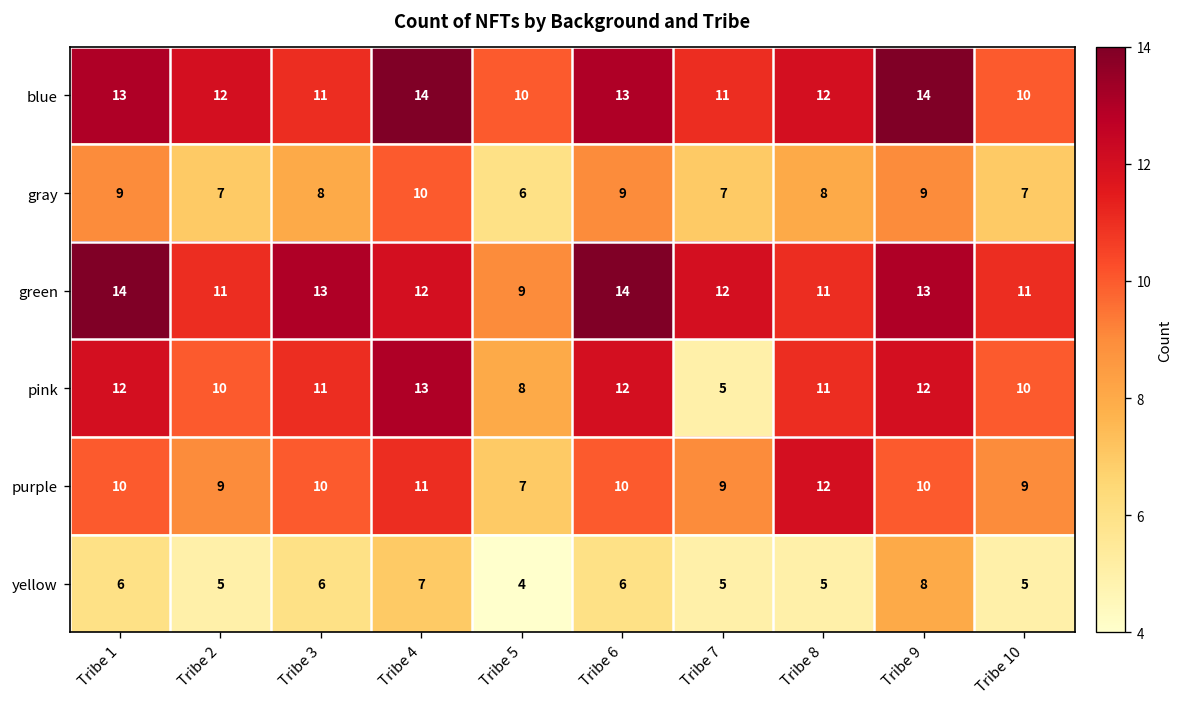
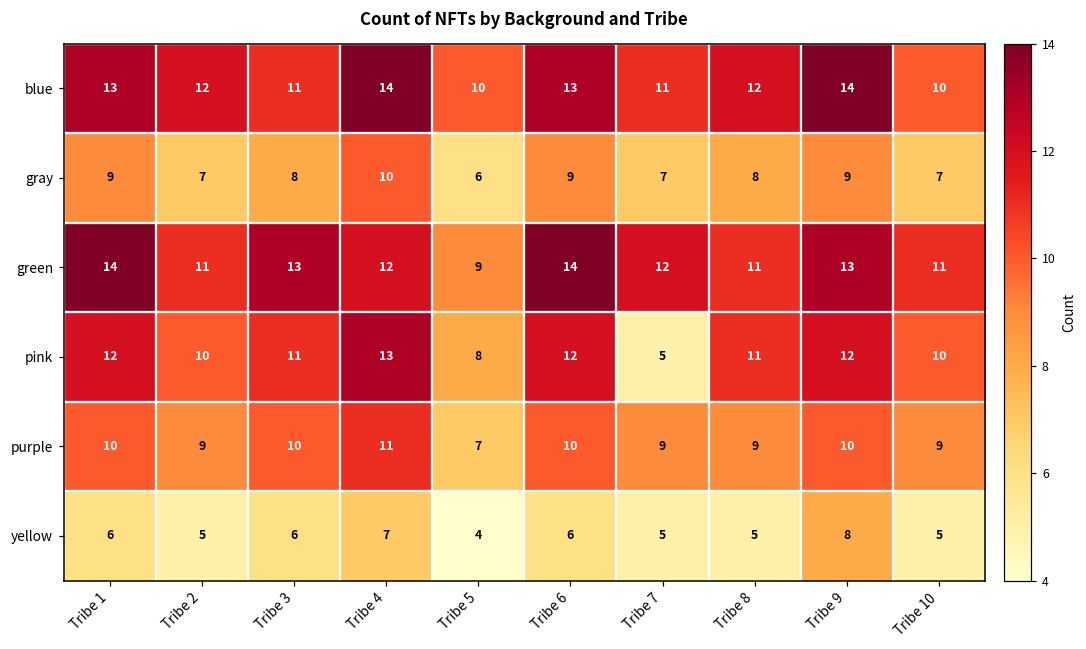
  {
    "blue": {
      "Tribe 1": 13,
      "Tribe 2": 12,
      "Tribe 3": 11,
      "Tribe 4": 14,
      "Tribe 5": 10,
      "Tribe 6": 13,
      "Tribe 7": 11,
      "Tribe 8": 12,
      "Tribe 9": 14,
      "Tribe 10": 10
    },
    "gray": {
      "Tribe 1": 9,
      "Tribe 2": 7,
      "Tribe 3": 8,
      "Tribe 4": 10,
      "Tribe 5": 6,
      "Tribe 6": 9,
      "Tribe 7": 7,
      "Tribe 8": 8,
      "Tribe 9": 9,
      "Tribe 10": 7
    },
    "green": {
      "Tribe 1": 14,
      "Tribe 2": 11,
      "Tribe 3": 13,
      "Tribe 4": 12,
      "Tribe 5": 9,
      "Tribe 6": 14,
      "Tribe 7": 12,
      "Tribe 8": 11,
      "Tribe 9": 13,
      "Tribe 10": 11
    },
    "pink": {
      "Tribe 1": 12,
      "Tribe 2": 10,
      "Tribe 3": 11,
      "Tribe 4": 13,
      "Tribe 5": 8,
      "Tribe 6": 12,
      "Tribe 7": 5,
      "Tribe 8": 11,
      "Tribe 9": 12,
      "Tribe 10": 10
    },
    "purple": {
      "Tribe 1": 10,
      "Tribe 2": 9,
      "Tribe 3": 10,
      "Tribe 4": 11,
      "Tribe 5": 7,
      "Tribe 6": 10,
      "Tribe 7": 9,
-     "Tribe 8": 12,
+     "Tribe 8": 9,
      "Tribe 9": 10,
      "Tribe 10": 9
    },
    "yellow": {
      "Tribe 1": 6,
      "Tribe 2": 5,
      "Tribe 3": 6,
      "Tribe 4": 7,
      "Tribe 5": 4,
      "Tribe 6": 6,
      "Tribe 7": 5,
      "Tribe 8": 5,
      "Tribe 9": 8,
      "Tribe 10": 5
    }
  }
